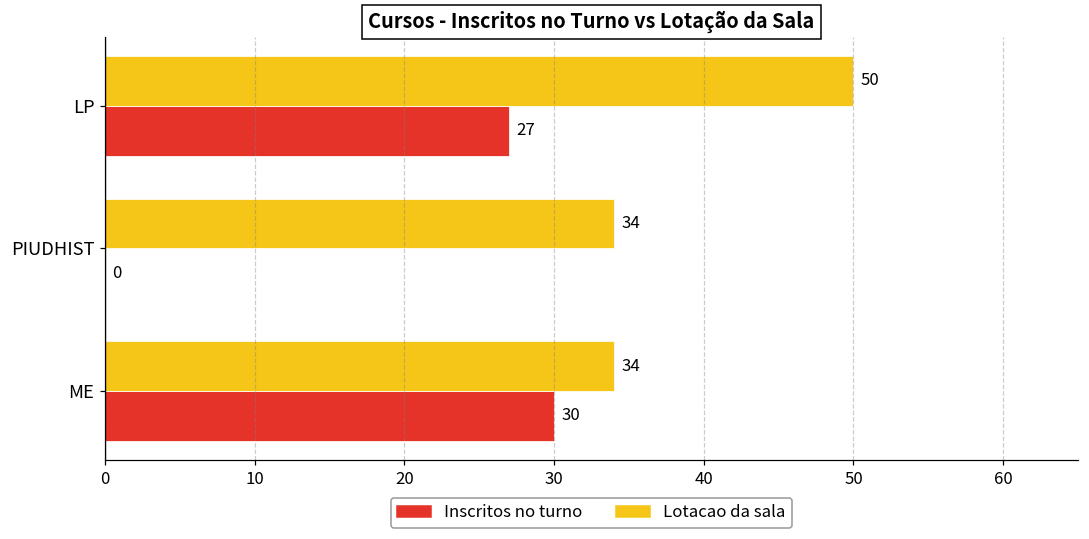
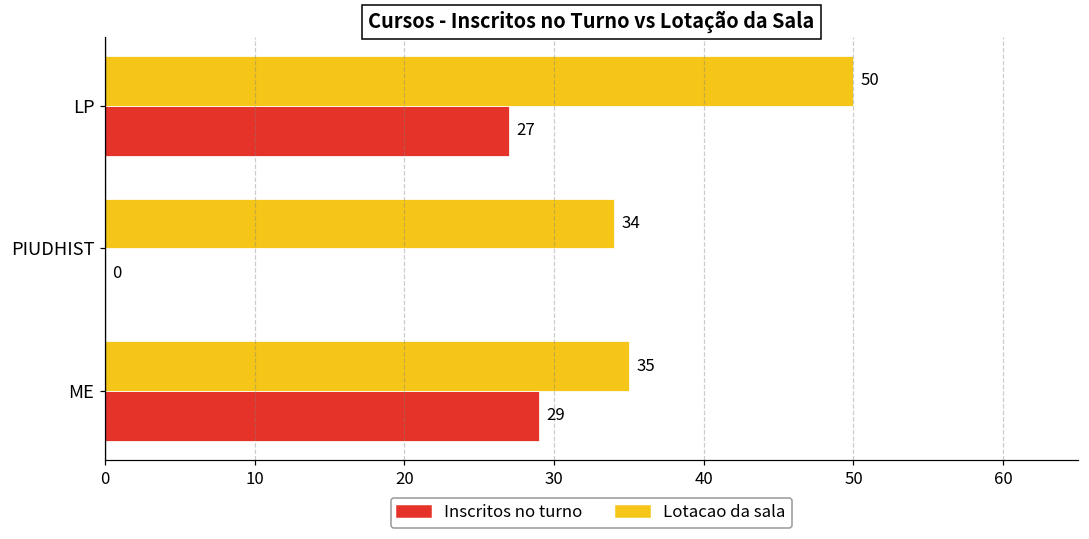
  {
    "Inscritos no turno": {
      "LP": 27,
      "PIUDHIST": 0,
-     "ME": 30
+     "ME": 29
    },
    "Lotacao da sala": {
      "LP": 50,
      "PIUDHIST": 34,
-     "ME": 34
+     "ME": 35
    }
  }
